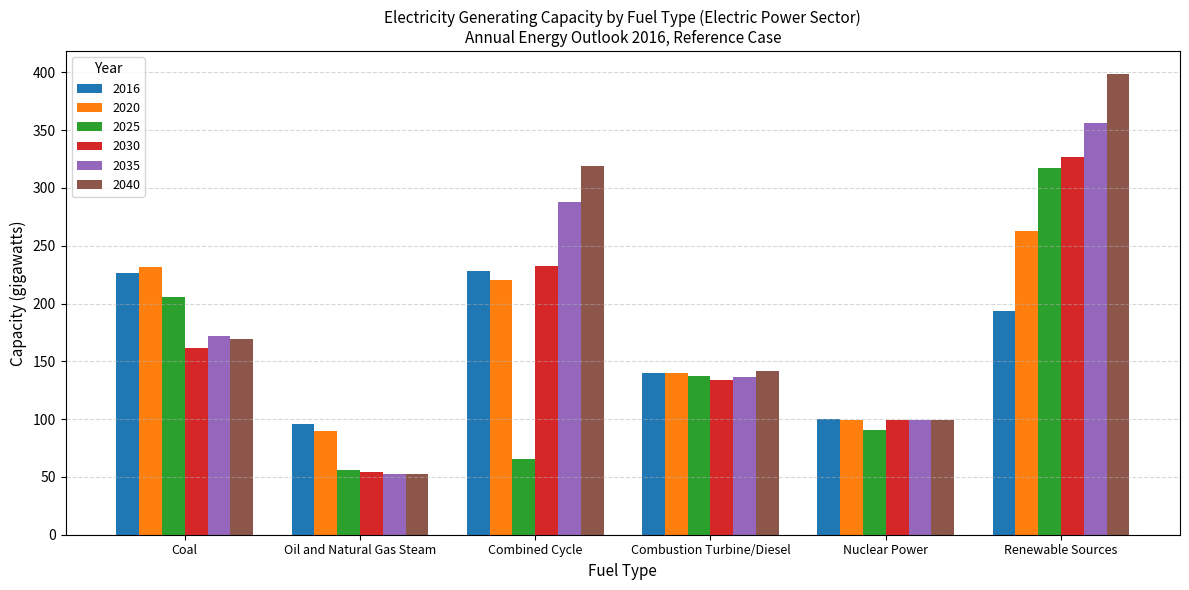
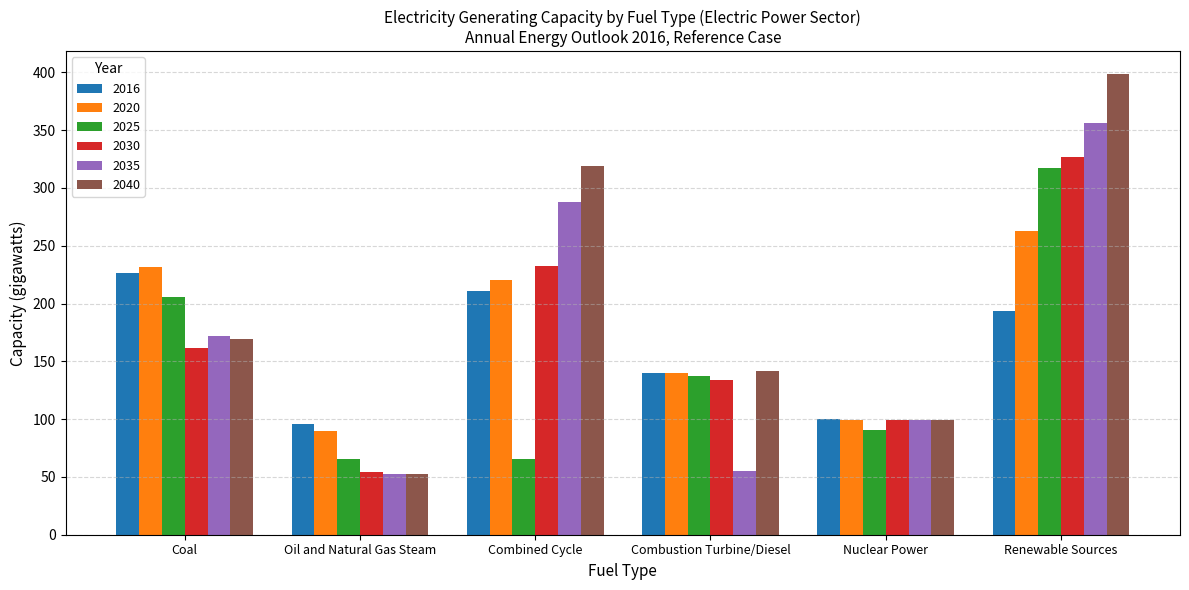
  {
    "2016": {
      "Coal": 226,
      "Oil and Natural Gas Steam": 95,
-     "Combined Cycle": 228,
+     "Combined Cycle": 211,
      "Combustion Turbine/Diesel": 140,
      "Nuclear Power": 100,
      "Renewable Sources": 193
    },
    "2020": {
      "Coal": 232,
      "Oil and Natural Gas Steam": 90,
      "Combined Cycle": 221,
      "Combustion Turbine/Diesel": 140,
      "Nuclear Power": 99,
      "Renewable Sources": 263
    },
    "2025": {
      "Coal": 205,
-     "Oil and Natural Gas Steam": 56,
+     "Oil and Natural Gas Steam": 66,
      "Combined Cycle": 65,
      "Combustion Turbine/Diesel": 137,
      "Nuclear Power": 91,
      "Renewable Sources": 317
    },
    "2030": {
      "Coal": 161,
      "Oil and Natural Gas Steam": 54,
      "Combined Cycle": 232,
      "Combustion Turbine/Diesel": 134,
      "Nuclear Power": 99,
      "Renewable Sources": 326
    },
    "2035": {
      "Coal": 172,
      "Oil and Natural Gas Steam": 52,
      "Combined Cycle": 288,
-     "Combustion Turbine/Diesel": 137,
+     "Combustion Turbine/Diesel": 55,
      "Nuclear Power": 99,
      "Renewable Sources": 356
    },
    "2040": {
      "Coal": 169,
      "Oil and Natural Gas Steam": 52,
      "Combined Cycle": 319,
      "Combustion Turbine/Diesel": 142,
      "Nuclear Power": 99,
      "Renewable Sources": 398
    }
  }
